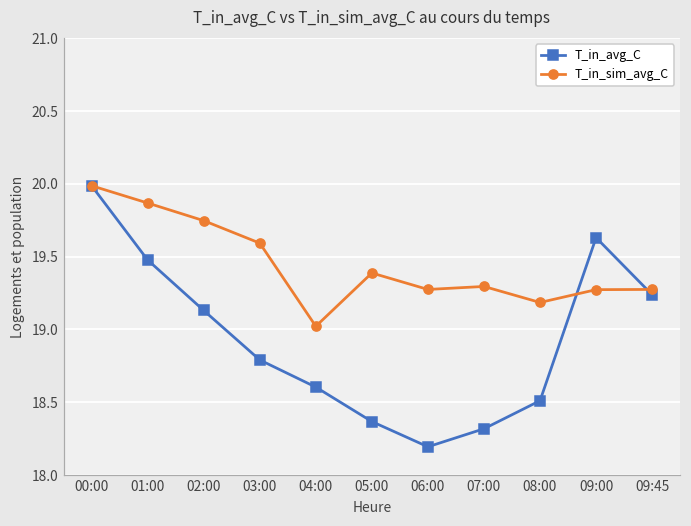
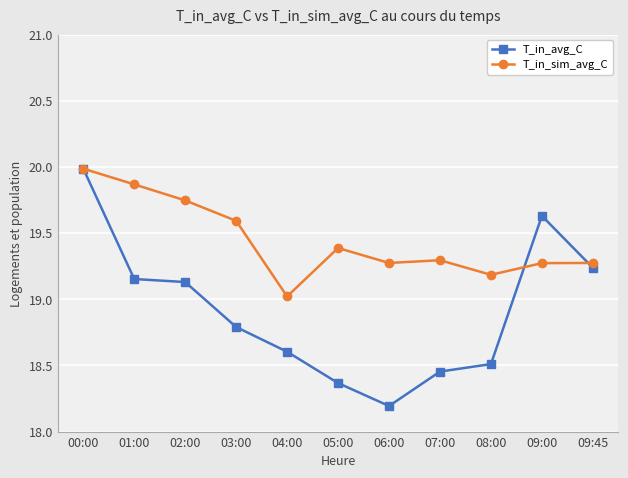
  {
    "T_in_avg_C": {
-     "01:00": 19.48,
+     "01:00": 19.15,
      "02:00": 19.13,
      "03:00": 18.79,
      "04:00": 18.60,
      "05:00": 18.37,
      "06:00": 18.19,
-     "07:00": 18.32,
+     "07:00": 18.45,
      "08:00": 18.51,
      "09:00": 19.63,
      "09:45": 19.24
    },
    "T_in_sim_avg_C": {
      "01:00": 19.87,
      "02:00": 19.75,
      "03:00": 19.59,
      "04:00": 19.02,
      "05:00": 19.39,
      "06:00": 19.27,
      "07:00": 19.29,
      "08:00": 19.18,
      "09:00": 19.27,
      "09:45": 19.27
    }
  }
